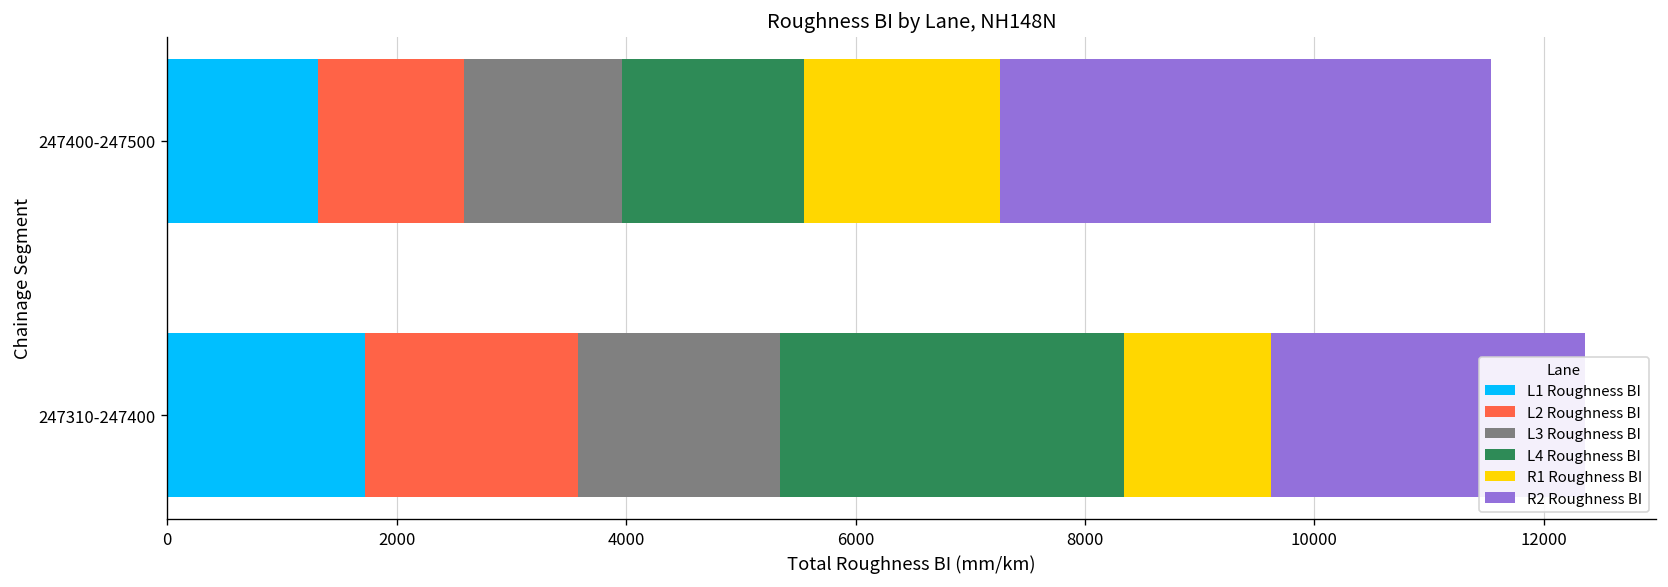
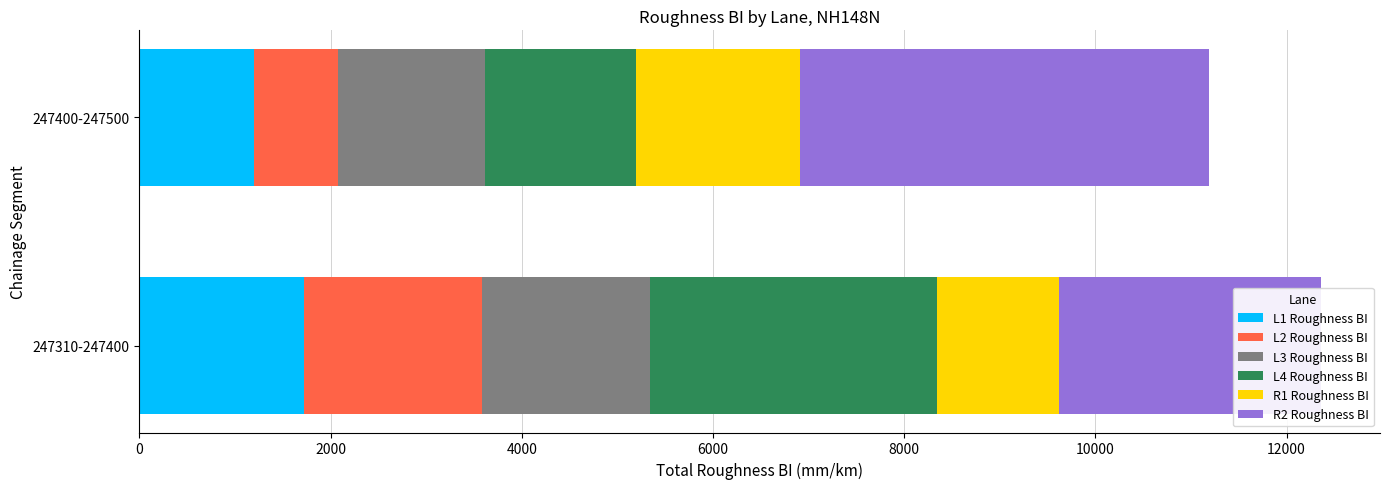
  {
    "L1 Roughness BI": {
-     "247400-247500": 1300,
+     "247400-247500": 1200,
      "247310-247400": 1700
    },
    "L2 Roughness BI": {
-     "247400-247500": 1300,
+     "247400-247500": 900,
      "247310-247400": 1900
    },
    "L3 Roughness BI": {
-     "247400-247500": 1400,
+     "247400-247500": 1500,
      "247310-247400": 1800
    },
    "L4 Roughness BI": {
      "247400-247500": 1600,
      "247310-247400": 3000
    },
    "R1 Roughness BI": {
      "247400-247500": 1700,
      "247310-247400": 1300
    },
    "R2 Roughness BI": {
      "247400-247500": 4300
    }
  }
